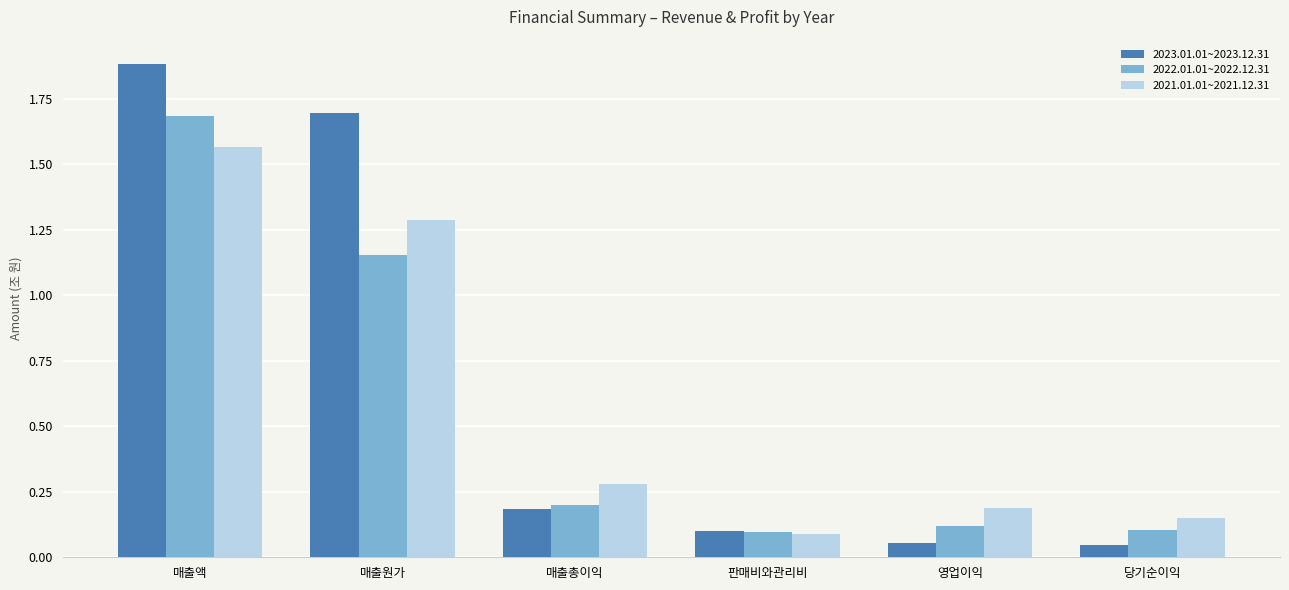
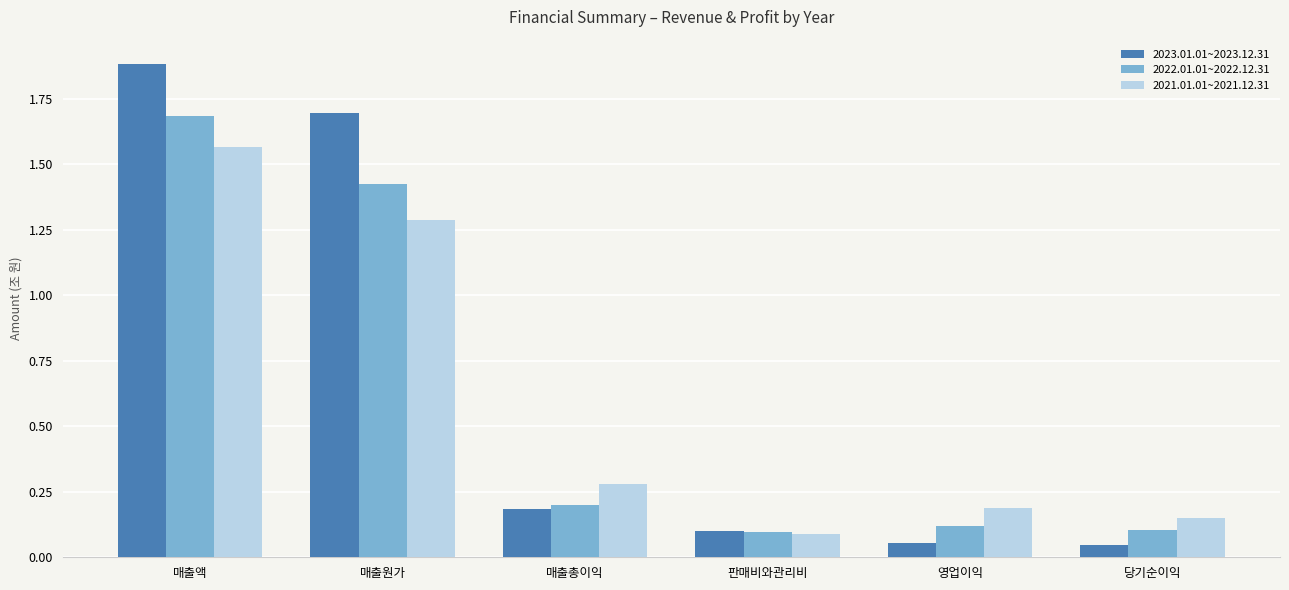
  {
    "2023.01.01~2023.12.31": {
      "매출액": 1.88,
      "매출원가": 1.70,
      "매출총이익": 0.18,
      "판매비와관리비": 0.10,
      "영업이익": 0.05,
      "당기순이익": 0.05
    },
    "2022.01.01~2022.12.31": {
      "매출액": 1.68,
-     "매출원가": 1.15,
+     "매출원가": 1.43,
      "매출총이익": 0.20,
      "판매비와관리비": 0.10,
      "영업이익": 0.12,
      "당기순이익": 0.11
    },
    "2021.01.01~2021.12.31": {
      "매출액": 1.56,
      "매출원가": 1.29,
      "매출총이익": 0.28,
      "판매비와관리비": 0.09,
      "영업이익": 0.19,
      "당기순이익": 0.15
    }
  }
